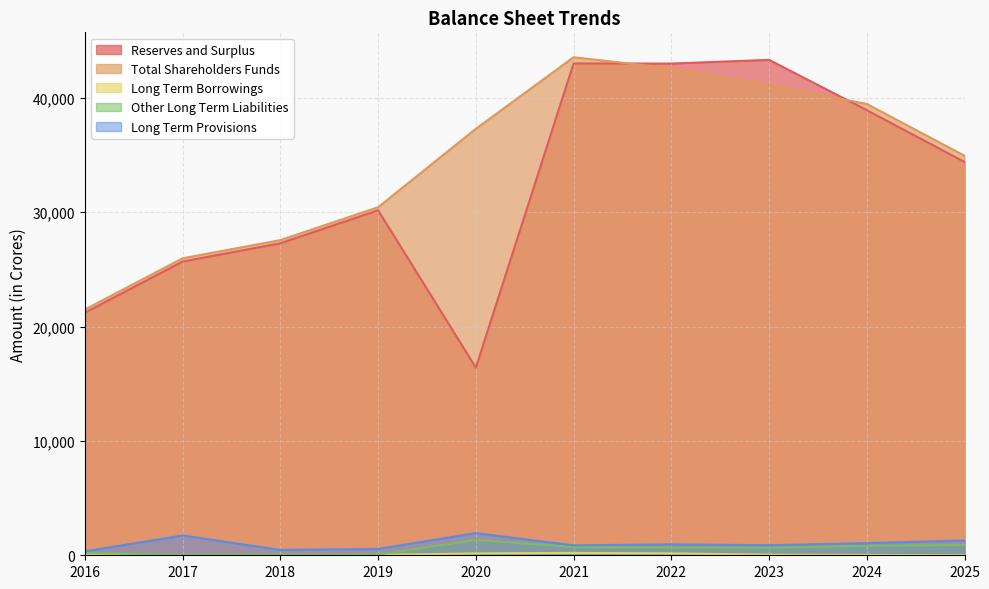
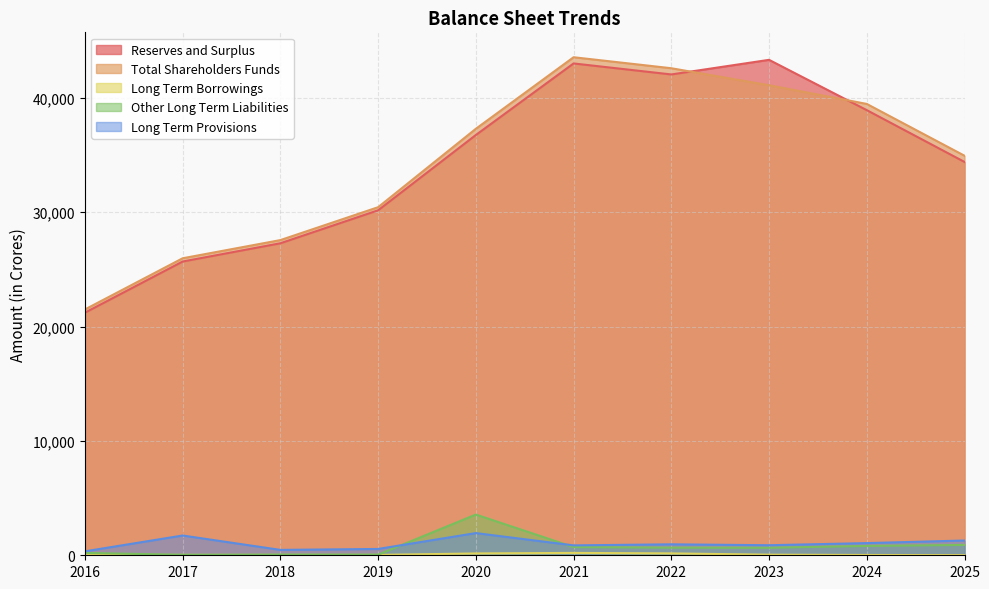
  {
    "Reserves and Surplus": {
      "2016": "21,200",
      "2017": "25,700",
      "2018": "27,300",
      "2019": "30,200",
-     "2020": "16,400",
+     "2020": "36,800",
      "2021": "43,000",
-     "2022": "43,000",
+     "2022": "42,000",
      "2023": "43,300",
      "2024": "38,900",
      "2025": "34,400"
    },
    "Other Long Term Liabilities": {
-     "2020": "1,300",
+     "2020": "3,600",
      "2022": "700",
      "2024": "800",
      "2025": "900"
    },
    "Long Term Provisions": {
      "2017": "1,700",
      "2018": "500",
      "2019": "600",
      "2020": "1,900",
      "2022": "1,000",
      "2024": "1,100",
      "2025": "1,300"
    }
  }
